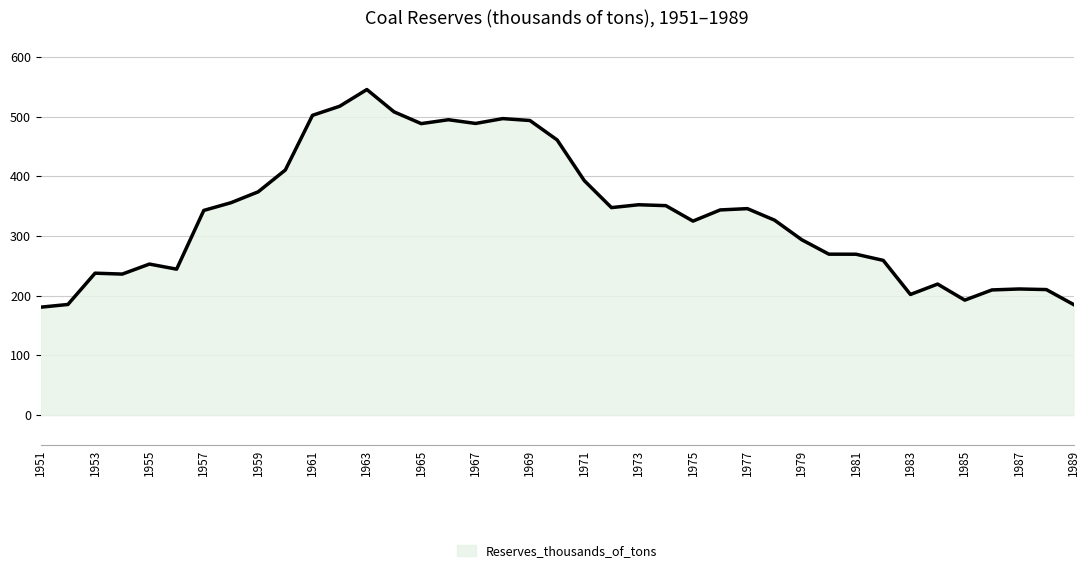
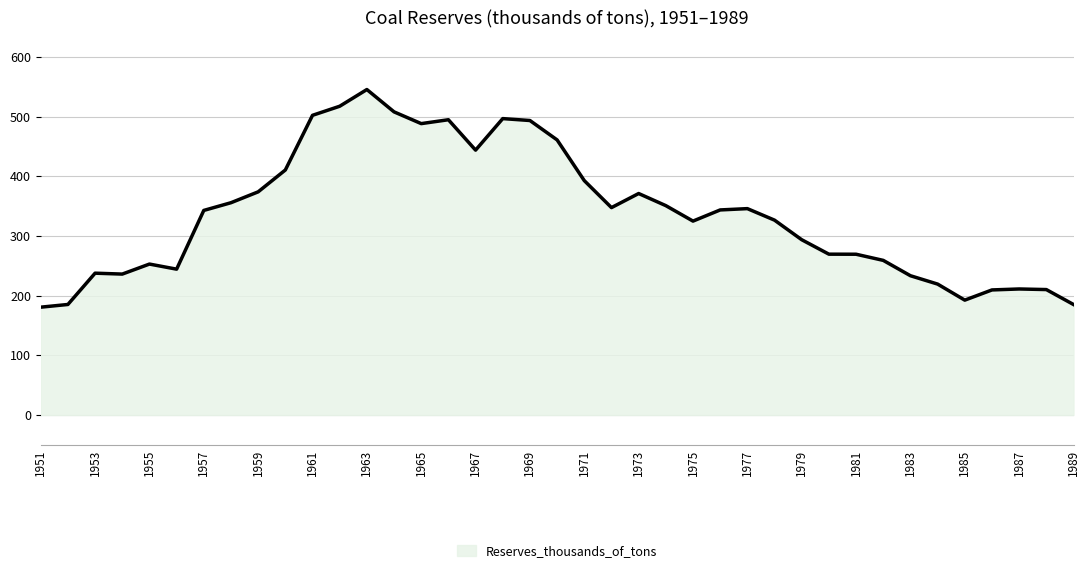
  {
    "1951": 180,
    "1953": 240,
    "1955": 250,
    "1957": 340,
    "1959": 370,
    "1961": 500,
    "1963": 550,
    "1965": 490,
-   "1967": 490,
+   "1967": 440,
    "1969": 490,
    "1971": 390,
-   "1973": 350,
+   "1973": 370,
    "1975": 320,
    "1977": 350,
    "1979": 290,
    "1981": 270,
-   "1983": 200,
+   "1983": 230,
    "1985": 190,
    "1987": 210,
    "1989": 190
  }
